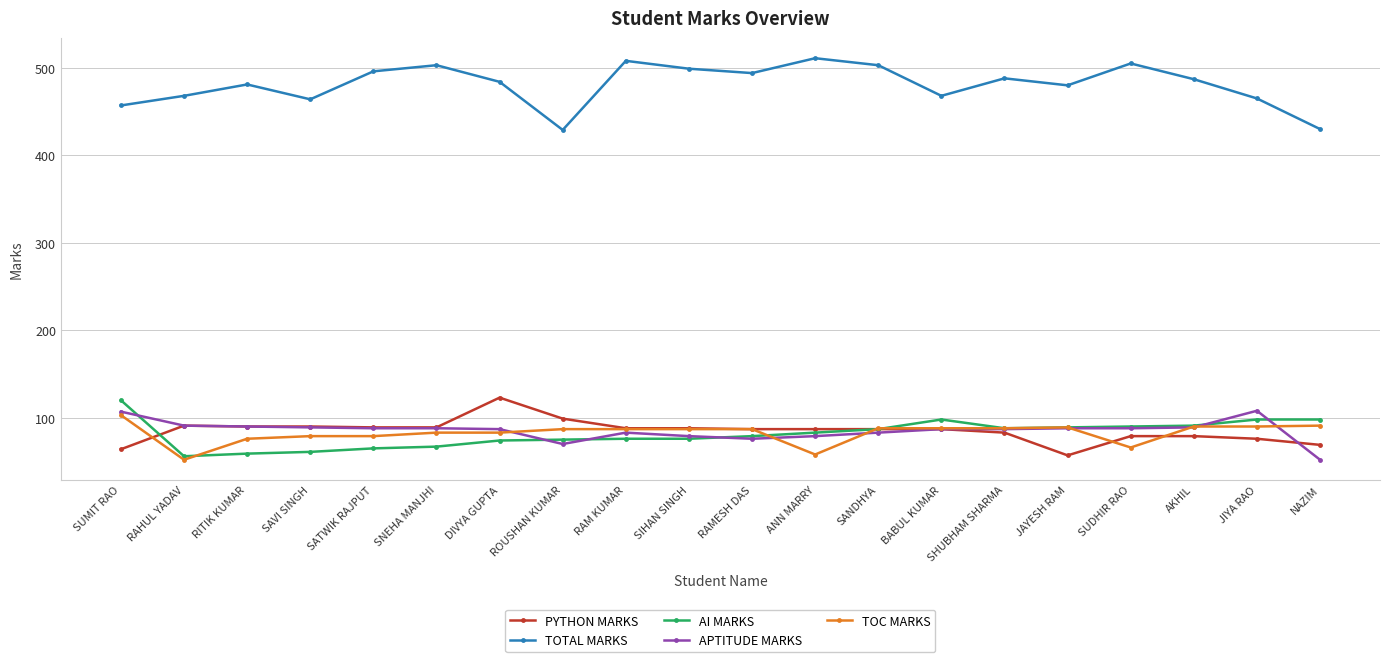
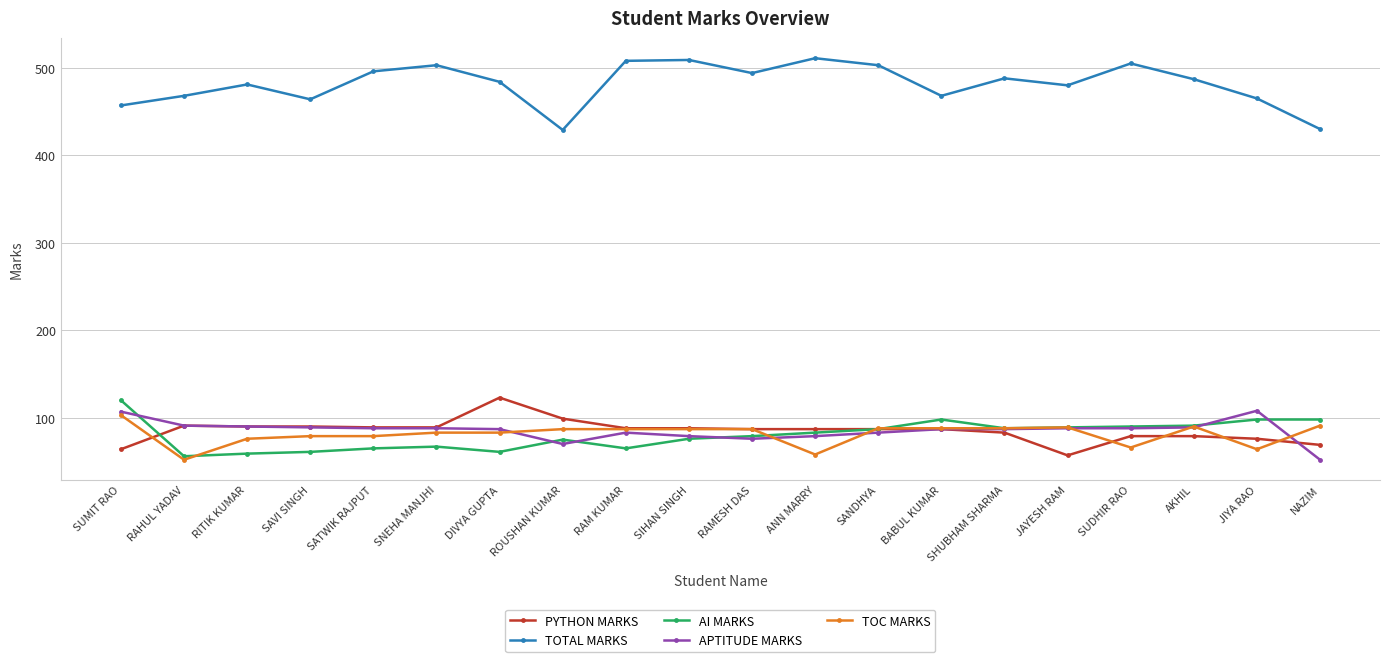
  {
    "PYTHON MARKS": {
      "SUMIT RAO": 60,
      "DIVYA GUPTA": 120,
      "ROUSHAN KUMAR": 100,
      "ANN MARRY": 90,
      "SHUBHAM SHARMA": 80,
      "JAYESH RAM": 60,
      "SUDHIR RAO": 80,
      "AKHIL": 80,
      "JIYA RAO": 80,
      "NAZIM": 70
    },
    "TOTAL MARKS": {
      "SUMIT RAO": 460,
      "RAHUL YADAV": 470,
      "RITIK KUMAR": 480,
      "SAVI SINGH": 460,
      "SATWIK RAJPUT": 500,
      "SNEHA MANJHI": 500,
      "DIVYA GUPTA": 480,
      "ROUSHAN KUMAR": 430,
      "RAM KUMAR": 510,
-     "SIHAN SINGH": 500,
+     "SIHAN SINGH": 510,
      "RAMESH DAS": 490,
      "ANN MARRY": 510,
      "SANDHYA": 500,
      "BABUL KUMAR": 470,
      "SHUBHAM SHARMA": 490,
      "JAYESH RAM": 480,
      "SUDHIR RAO": 510,
      "AKHIL": 490,
      "JIYA RAO": 470,
      "NAZIM": 430
    },
    "AI MARKS": {
      "SUMIT RAO": 120,
      "RAHUL YADAV": 60,
      "RITIK KUMAR": 60,
      "SAVI SINGH": 60,
      "SATWIK RAJPUT": 70,
      "SNEHA MANJHI": 70,
-     "DIVYA GUPTA": 70,
+     "DIVYA GUPTA": 60,
      "ROUSHAN KUMAR": 80,
-     "RAM KUMAR": 80,
+     "RAM KUMAR": 70,
      "SIHAN SINGH": 80,
      "RAMESH DAS": 80,
      "ANN MARRY": 80,
      "BABUL KUMAR": 100,
      "JIYA RAO": 100,
      "NAZIM": 100
    },
    "APTITUDE MARKS": {
      "SUMIT RAO": 110,
      "DIVYA GUPTA": 90,
      "ROUSHAN KUMAR": 70,
      "RAM KUMAR": 80,
      "SIHAN SINGH": 80,
      "RAMESH DAS": 80,
      "ANN MARRY": 80,
      "SANDHYA": 80,
      "JIYA RAO": 110,
      "NAZIM": 50
    },
    "TOC MARKS": {
      "SUMIT RAO": 100,
      "RAHUL YADAV": 50,
      "RITIK KUMAR": 80,
      "SAVI SINGH": 80,
      "SATWIK RAJPUT": 80,
      "SNEHA MANJHI": 80,
      "DIVYA GUPTA": 80,
      "ROUSHAN KUMAR": 90,
      "ANN MARRY": 60,
      "SUDHIR RAO": 70,
-     "JIYA RAO": 90,
+     "JIYA RAO": 60,
      "NAZIM": 90
    }
  }
